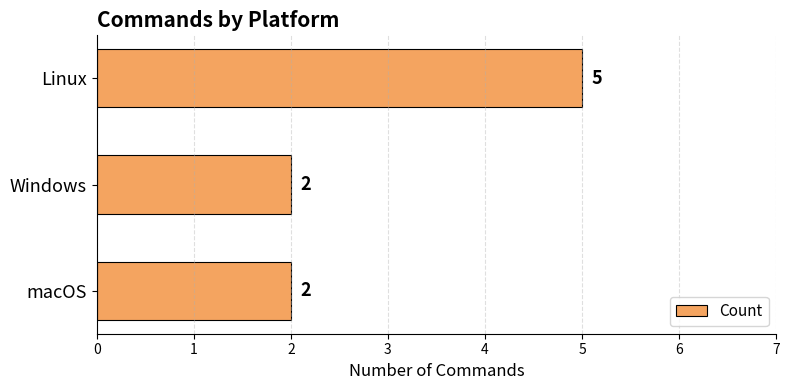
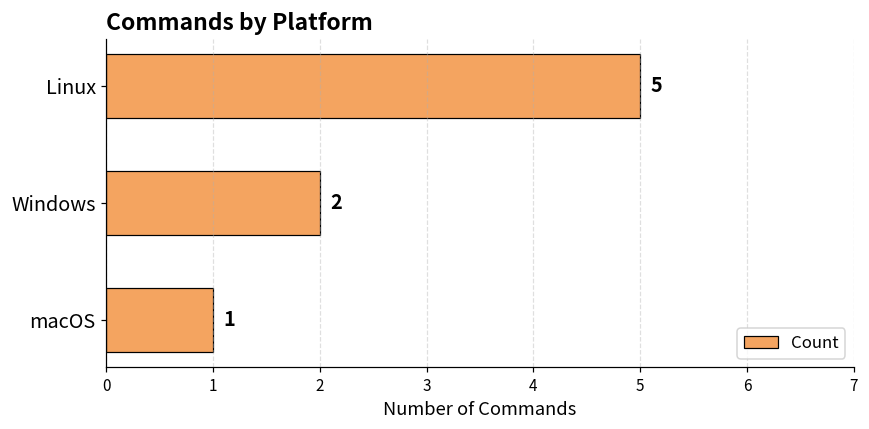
  {
    "Linux": 5,
    "Windows": 2,
-   "macOS": 2
+   "macOS": 1
  }
